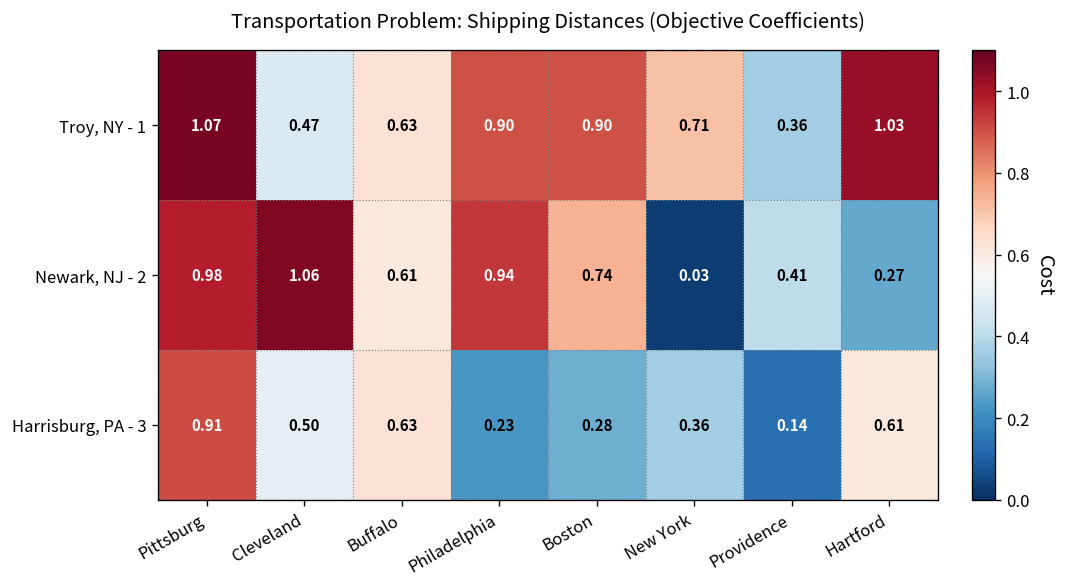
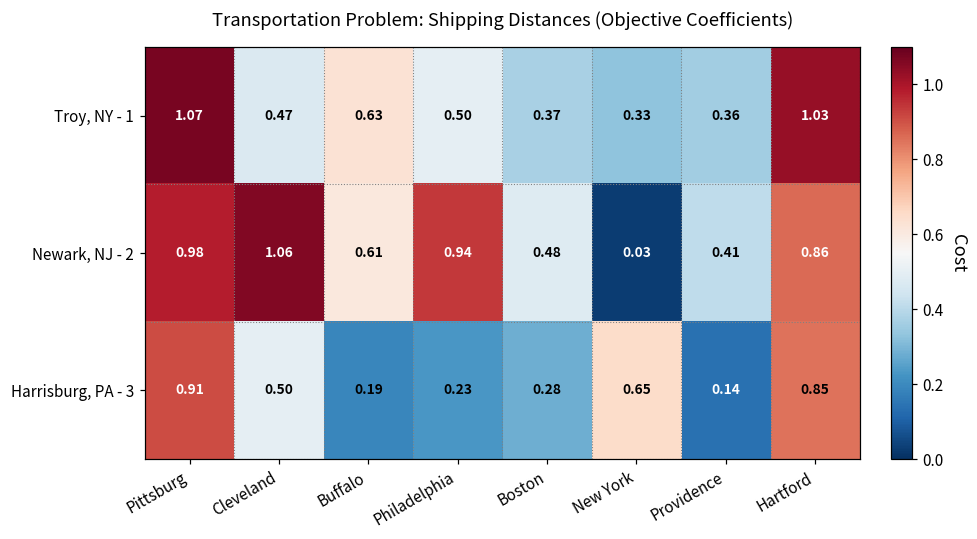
  {
    "Troy, NY - 1": {
      "Pittsburg": 1.07,
      "Cleveland": 0.47,
      "Buffalo": 0.63,
-     "Philadelphia": 0.90,
-     "Boston": 0.90,
-     "New York": 0.71,
+     "Philadelphia": 0.50,
+     "Boston": 0.37,
+     "New York": 0.33,
      "Providence": 0.36,
      "Hartford": 1.03
    },
    "Newark, NJ - 2": {
      "Pittsburg": 0.98,
      "Cleveland": 1.06,
      "Buffalo": 0.61,
      "Philadelphia": 0.94,
-     "Boston": 0.74,
+     "Boston": 0.48,
      "New York": 0.03,
      "Providence": 0.41,
-     "Hartford": 0.27
+     "Hartford": 0.86
    },
    "Harrisburg, PA - 3": {
      "Pittsburg": 0.91,
      "Cleveland": 0.50,
-     "Buffalo": 0.63,
+     "Buffalo": 0.19,
      "Philadelphia": 0.23,
      "Boston": 0.28,
-     "New York": 0.36,
+     "New York": 0.65,
      "Providence": 0.14,
-     "Hartford": 0.61
+     "Hartford": 0.85
    }
  }
